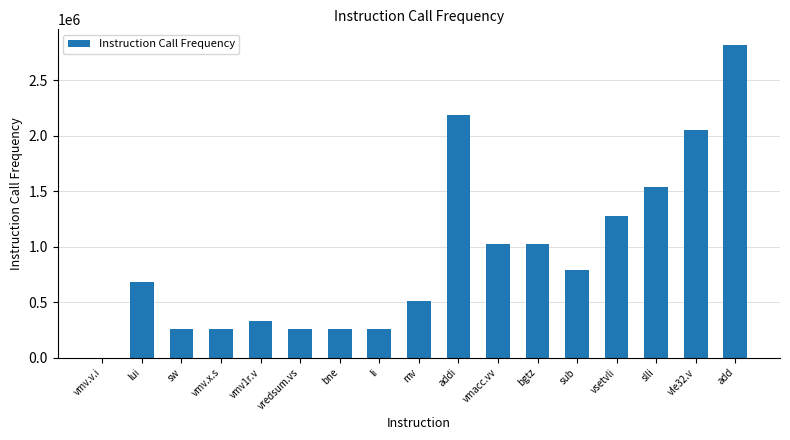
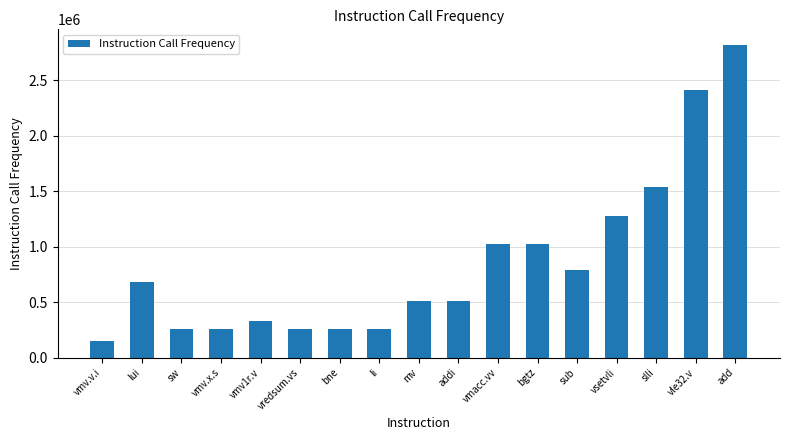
  {
-   "vmv.v.i": 0,
+   "vmv.v.i": 150000,
    "lui": 690000,
    "sw": 260000,
    "vmv.x.s": 260000,
    "vmv1r.v": 330000,
    "vredsum.vs": 260000,
    "bne": 260000,
    "li": 260000,
    "mv": 510000,
-   "addi": 2190000,
+   "addi": 510000,
    "vmacc.vv": 1020000,
    "bgtz": 1020000,
    "sub": 790000,
    "vsetvli": 1280000,
    "slli": 1540000,
-   "vle32.v": 2050000,
+   "vle32.v": 2410000,
    "add": 2820000
  }
